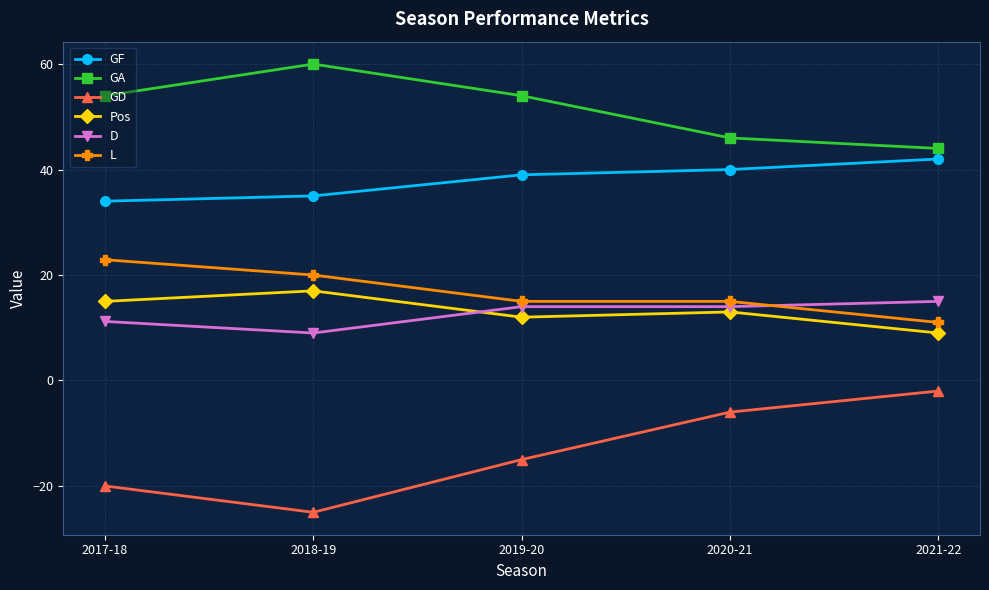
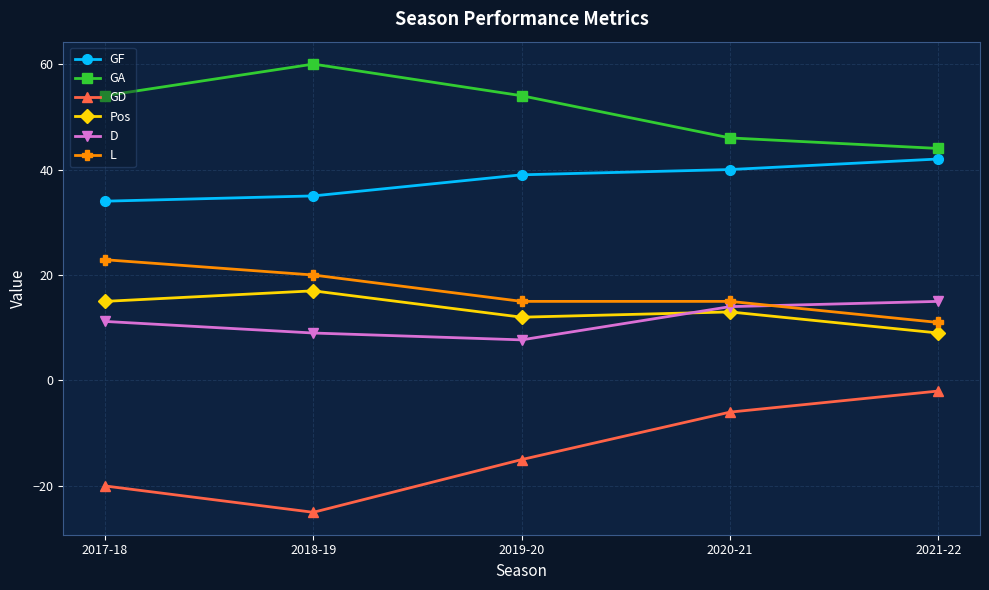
  {
    "GF": {
      "2017-18": 34,
      "2018-19": 35,
      "2019-20": 39,
      "2020-21": 40,
      "2021-22": 42
    },
    "GA": {
      "2018-19": 60,
      "2019-20": 54,
      "2020-21": 46,
      "2021-22": 44
    },
    "GD": {
      "2017-18": -20,
      "2018-19": -25,
      "2019-20": -15,
      "2020-21": -6,
      "2021-22": -2
    },
    "Pos": {
      "2017-18": 15,
      "2018-19": 17,
      "2019-20": 12,
      "2020-21": 13,
      "2021-22": 9
    },
    "D": {
      "2017-18": 11,
      "2018-19": 9,
-     "2019-20": 14,
+     "2019-20": 8,
      "2020-21": 14,
      "2021-22": 15
    },
    "L": {
      "2017-18": 23,
      "2018-19": 20,
      "2019-20": 15,
      "2020-21": 15,
      "2021-22": 11
    }
  }
